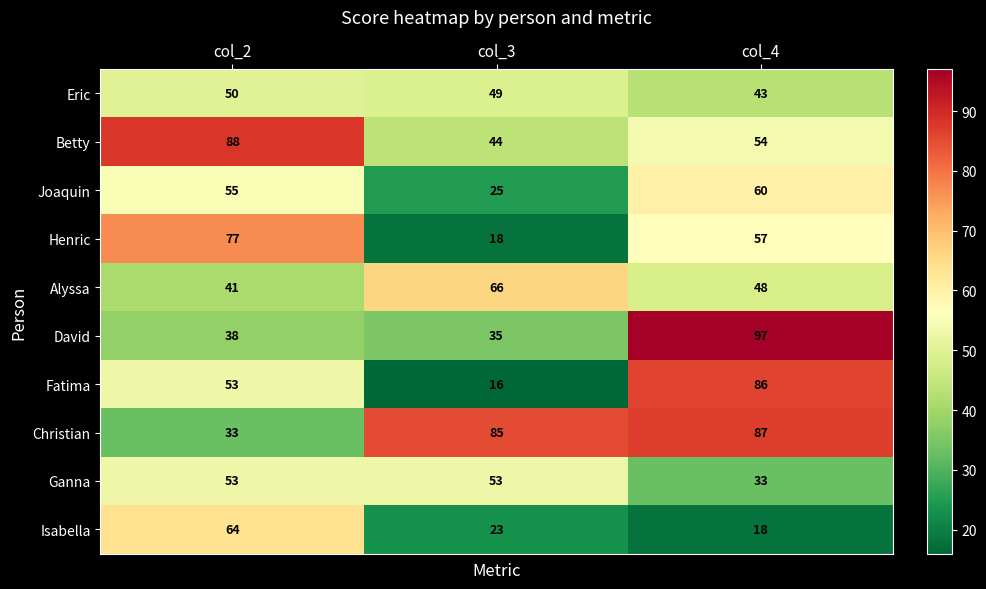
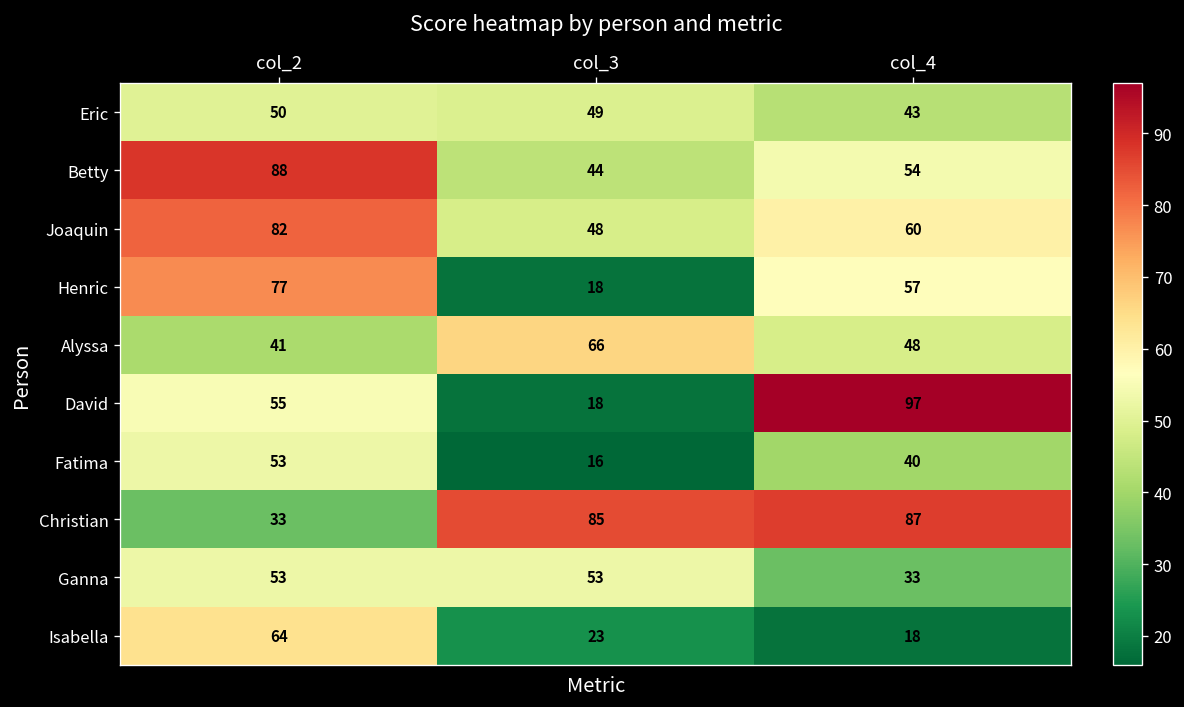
  {
    "Eric": {
      "col_2": 50,
      "col_3": 49,
      "col_4": 43
    },
    "Betty": {
      "col_2": 88,
      "col_3": 44,
      "col_4": 54
    },
    "Joaquin": {
-     "col_2": 55,
-     "col_3": 25,
+     "col_2": 82,
+     "col_3": 48,
      "col_4": 60
    },
    "Henric": {
      "col_2": 77,
      "col_3": 18,
      "col_4": 57
    },
    "Alyssa": {
      "col_2": 41,
      "col_3": 66,
      "col_4": 48
    },
    "David": {
-     "col_2": 38,
-     "col_3": 35,
+     "col_2": 55,
+     "col_3": 18,
      "col_4": 97
    },
    "Fatima": {
      "col_2": 53,
      "col_3": 16,
-     "col_4": 86
+     "col_4": 40
    },
    "Christian": {
      "col_2": 33,
      "col_3": 85,
      "col_4": 87
    },
    "Ganna": {
      "col_2": 53,
      "col_3": 53,
      "col_4": 33
    },
    "Isabella": {
      "col_2": 64,
      "col_3": 23,
      "col_4": 18
    }
  }
